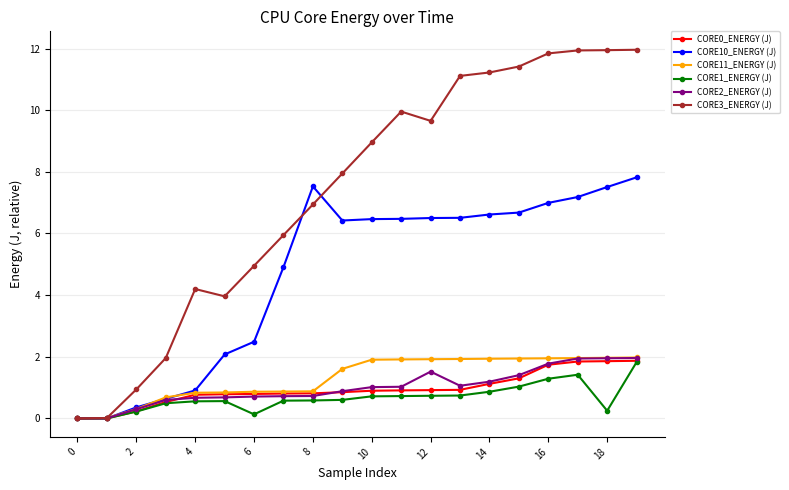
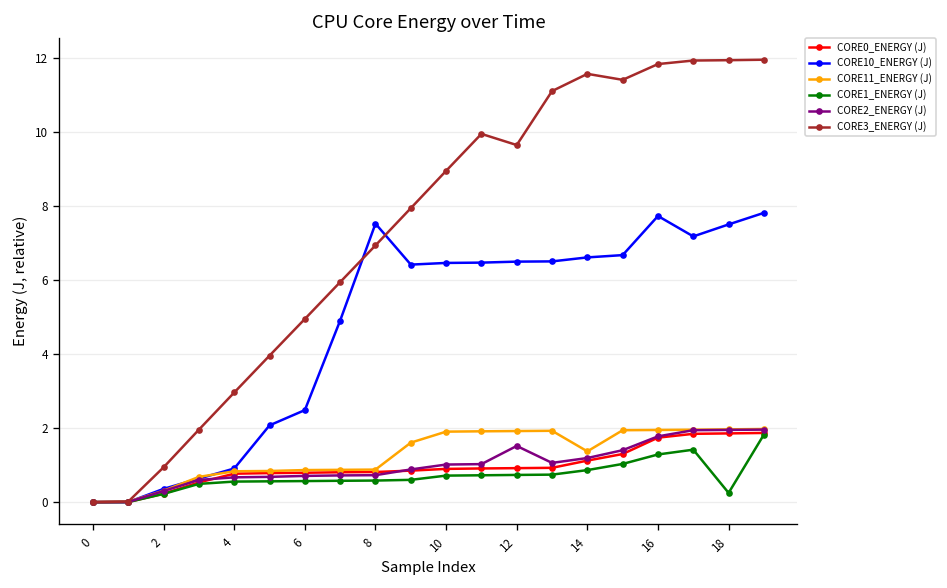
  {
    "CORE0_ENERGY (J)": {
      "10": 0.9,
      "12": 0.9,
      "18": 1.9
    },
    "CORE10_ENERGY (J)": {
      "6": 2.5,
      "8": 7.5,
      "10": 6.5,
      "12": 6.5,
      "14": 6.6,
-     "16": 7.0,
+     "16": 7.7,
      "18": 7.5
    },
    "CORE11_ENERGY (J)": {
      "10": 1.9,
      "12": 1.9,
-     "14": 1.9,
+     "14": 1.4,
      "16": 2.0
    },
    "CORE1_ENERGY (J)": {
      "4": 0.6,
-     "6": 0.1,
+     "6": 0.6,
      "8": 0.6,
      "10": 0.7,
      "12": 0.7,
      "14": 0.9,
      "16": 1.3,
      "18": 0.2
    },
    "CORE2_ENERGY (J)": {
      "4": 0.7,
      "6": 0.7,
      "8": 0.7,
      "10": 1.0,
      "12": 1.5
    },
    "CORE3_ENERGY (J)": {
      "2": 0.9,
-     "4": 4.2,
+     "4": 3.0,
      "6": 5.0,
      "8": 6.9,
      "10": 9.0,
      "12": 9.7,
-     "14": 11.2,
+     "14": 11.6,
      "16": 11.8,
      "18": 11.9
    }
  }
